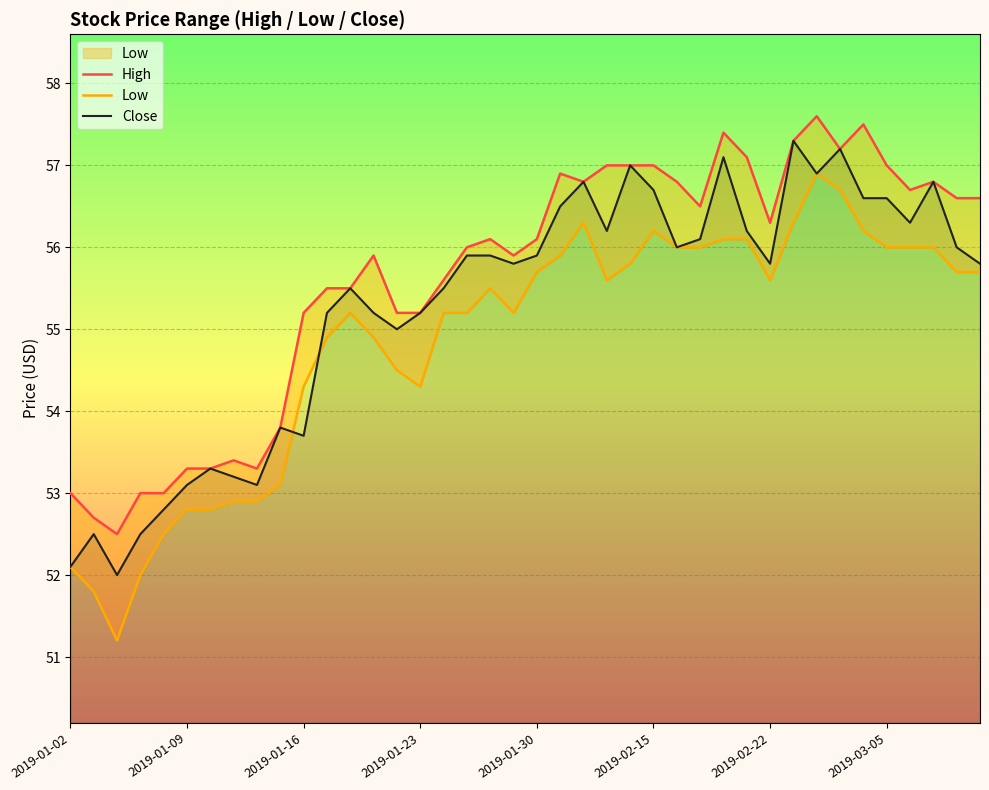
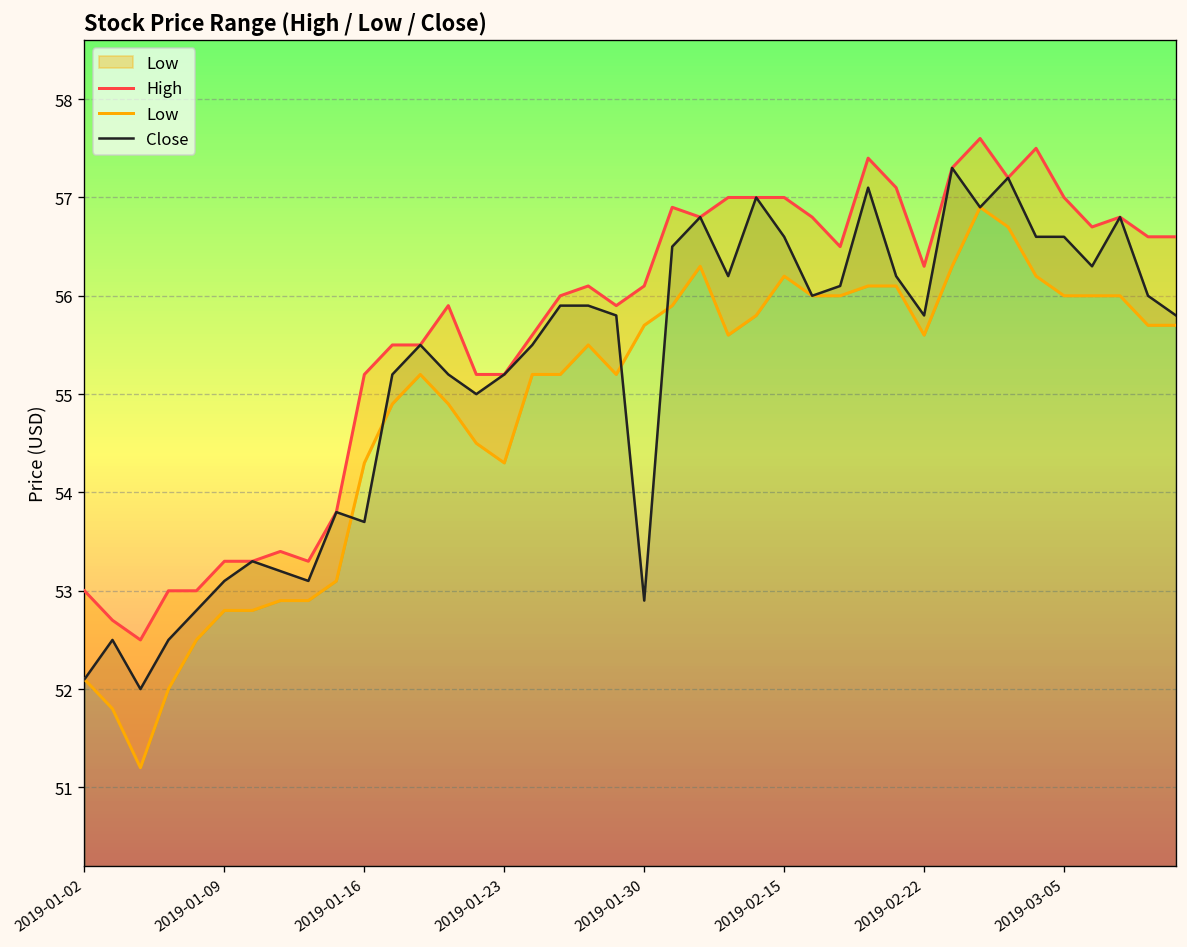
  {
    "Close": {
      "2019-01-09": 53.1,
      "2019-01-16": 53.7,
-     "2019-01-30": 55.9,
-     "2019-02-15": 56.7,
+     "2019-01-30": 52.9,
+     "2019-02-15": 56.6,
      "2019-02-22": 55.8,
      "2019-03-05": 56.6
    }
  }
